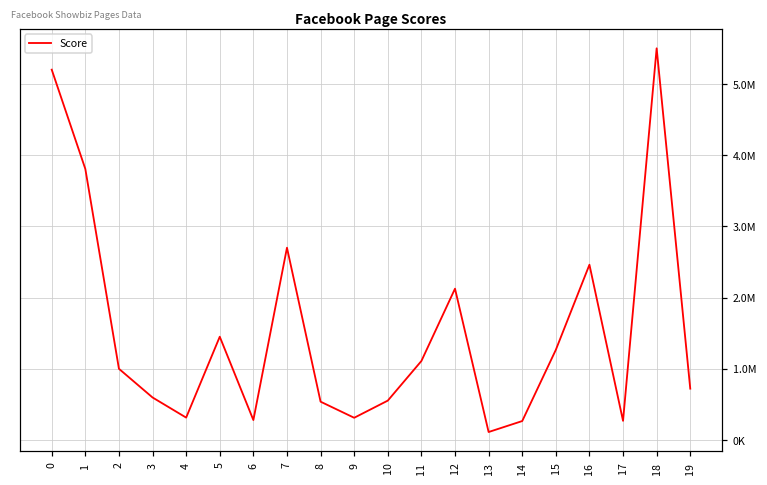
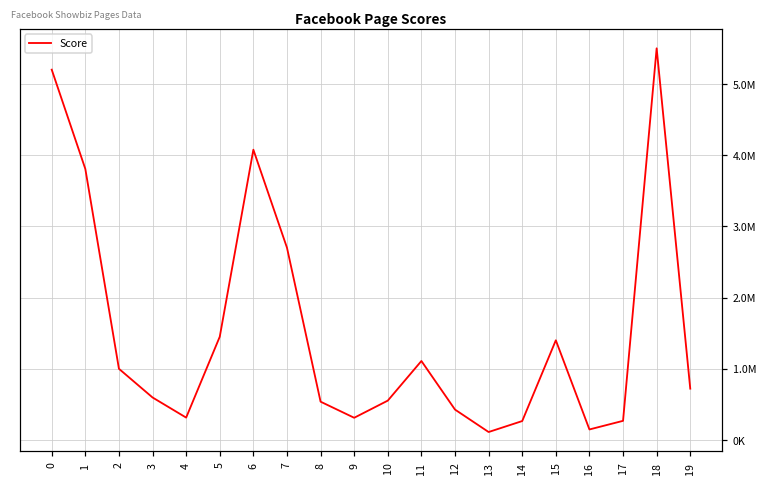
  {
    "0": 5200000,
    "1": 3800000,
    "2": 1000000,
    "3": 600000,
    "4": 300000,
    "5": 1500000,
-   "6": 300000,
+   "6": 4100000,
    "7": 2700000,
    "8": 500000,
    "9": 300000,
    "10": 600000,
    "11": 1100000,
-   "12": 2100000,
+   "12": 400000,
    "13": 100000,
    "14": 300000,
-   "15": 1300000,
-   "16": 2500000,
+   "15": 1400000,
+   "16": 100000,
    "17": 300000,
    "18": 5500000,
    "19": 700000
  }
